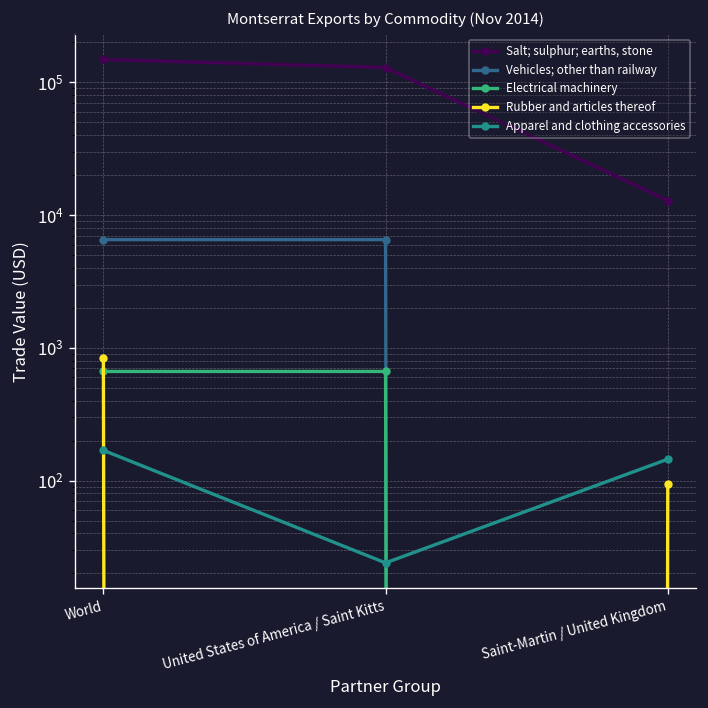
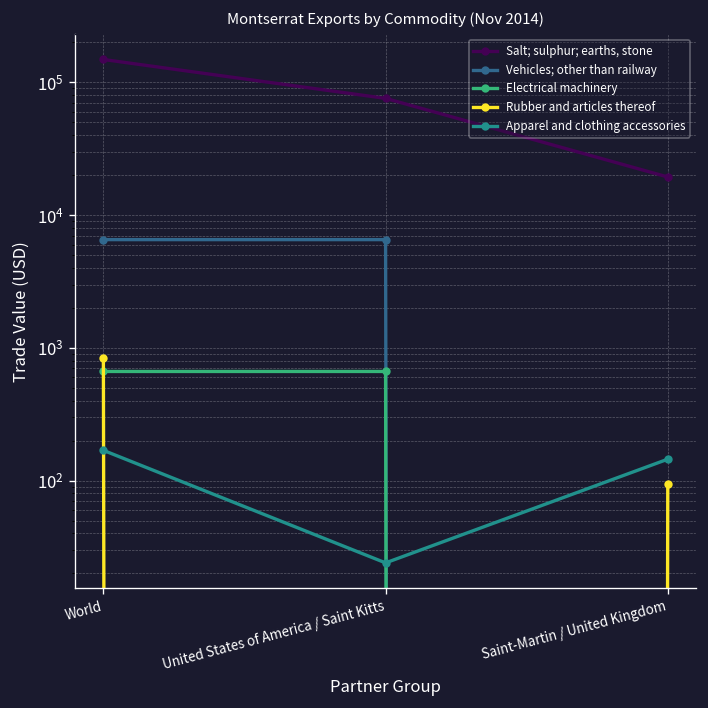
  {
    "Salt; sulphur; earths, stone": {
      "World": 150000,
-     "United States of America / Saint Kitts": 130000,
-     "Saint-Martin / United Kingdom": 13000
+     "United States of America / Saint Kitts": 80000,
+     "Saint-Martin / United Kingdom": 19000
    },
    "Rubber and articles thereof": {
      "World": 800,
      "Saint-Martin / United Kingdom": 100
    }
  }
